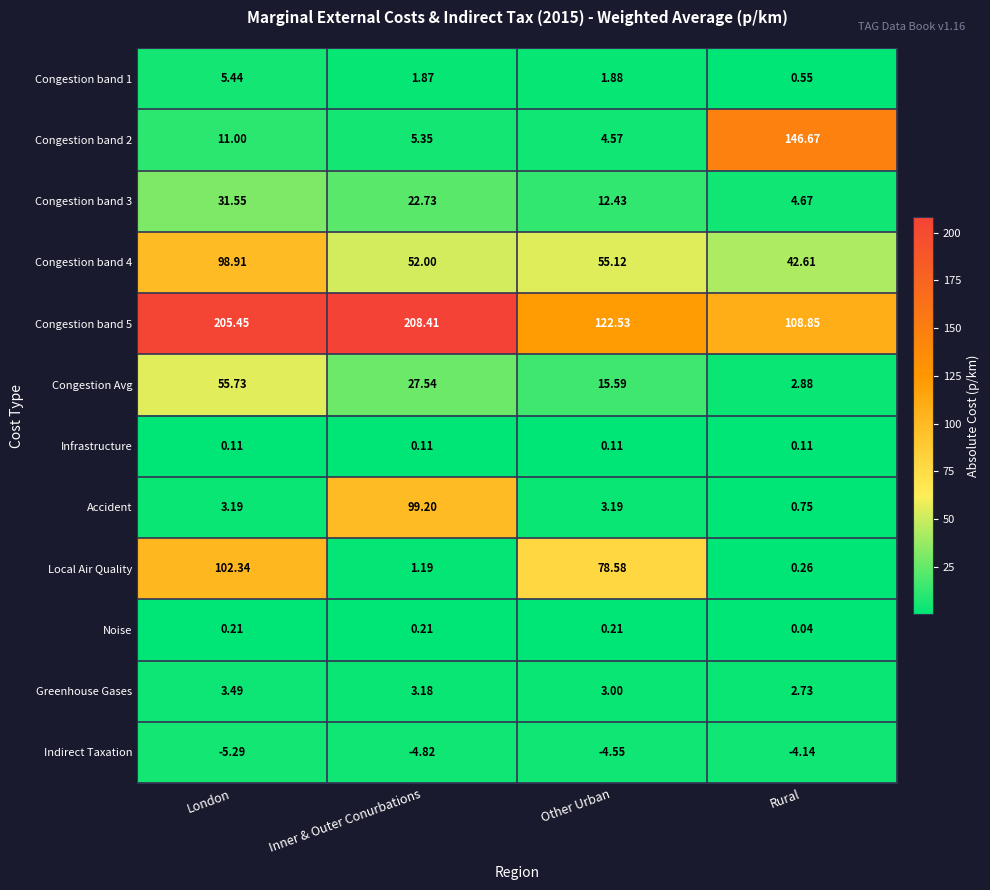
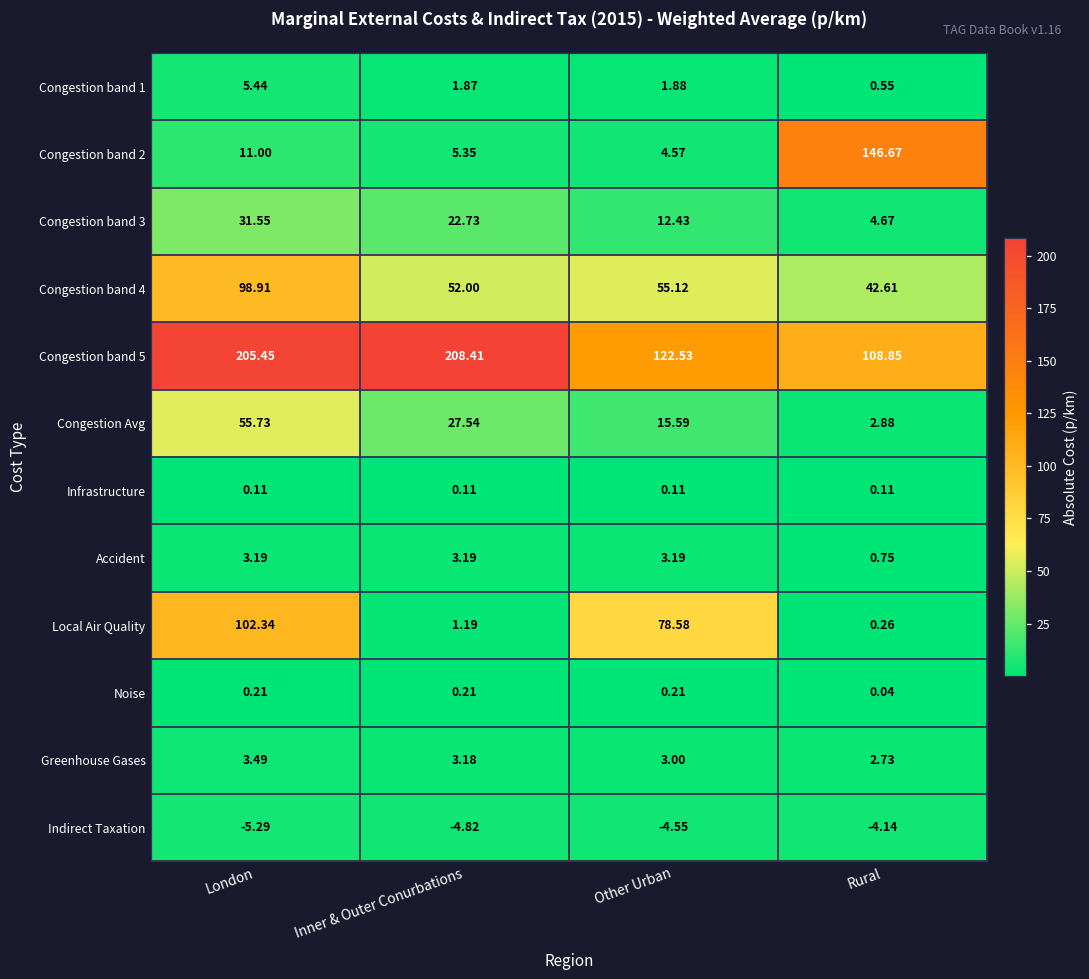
  {
    "Congestion band 1": {
      "London": 5.44,
      "Inner & Outer Conurbations": 1.87,
      "Other Urban": 1.88,
      "Rural": 0.55
    },
    "Congestion band 2": {
      "London": 11.00,
      "Inner & Outer Conurbations": 5.35,
      "Other Urban": 4.57,
      "Rural": 146.67
    },
    "Congestion band 3": {
      "London": 31.55,
      "Inner & Outer Conurbations": 22.73,
      "Other Urban": 12.43,
      "Rural": 4.67
    },
    "Congestion band 4": {
      "London": 98.91,
      "Inner & Outer Conurbations": 52.00,
      "Other Urban": 55.12,
      "Rural": 42.61
    },
    "Congestion band 5": {
      "London": 205.45,
      "Inner & Outer Conurbations": 208.41,
      "Other Urban": 122.53,
      "Rural": 108.85
    },
    "Congestion Avg": {
      "London": 55.73,
      "Inner & Outer Conurbations": 27.54,
      "Other Urban": 15.59,
      "Rural": 2.88
    },
    "Infrastructure": {
      "London": 0.11,
      "Inner & Outer Conurbations": 0.11,
      "Other Urban": 0.11,
      "Rural": 0.11
    },
    "Accident": {
      "London": 3.19,
-     "Inner & Outer Conurbations": 99.20,
+     "Inner & Outer Conurbations": 3.19,
      "Other Urban": 3.19,
      "Rural": 0.75
    },
    "Local Air Quality": {
      "London": 102.34,
      "Inner & Outer Conurbations": 1.19,
      "Other Urban": 78.58,
      "Rural": 0.26
    },
    "Noise": {
      "London": 0.21,
      "Inner & Outer Conurbations": 0.21,
      "Other Urban": 0.21,
      "Rural": 0.04
    },
    "Greenhouse Gases": {
      "London": 3.49,
      "Inner & Outer Conurbations": 3.18,
      "Other Urban": 3.00,
      "Rural": 2.73
    },
    "Indirect Taxation": {
      "London": -5.29,
      "Inner & Outer Conurbations": -4.82,
      "Other Urban": -4.55,
      "Rural": -4.14
    }
  }
